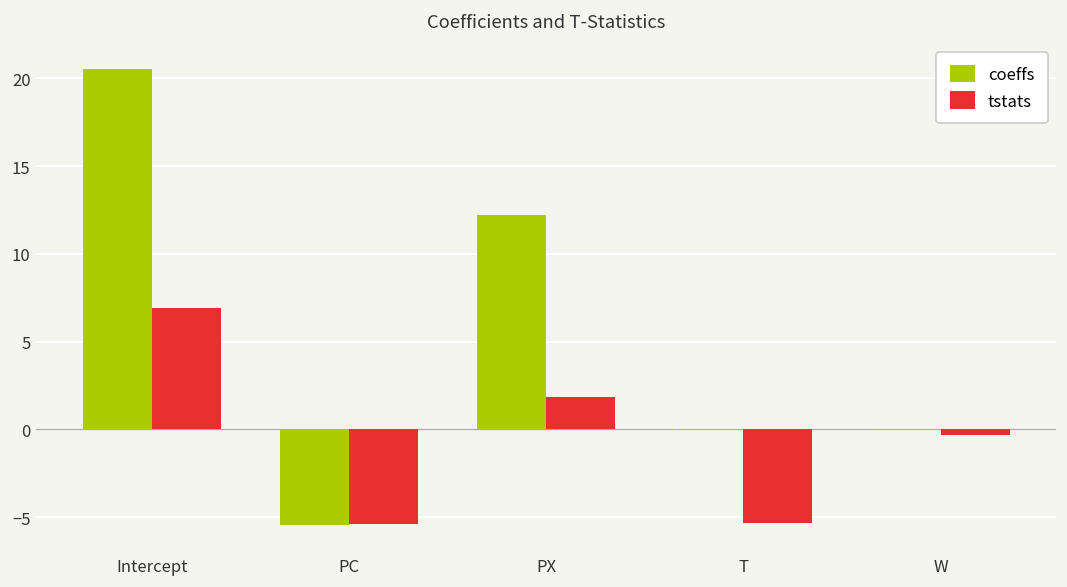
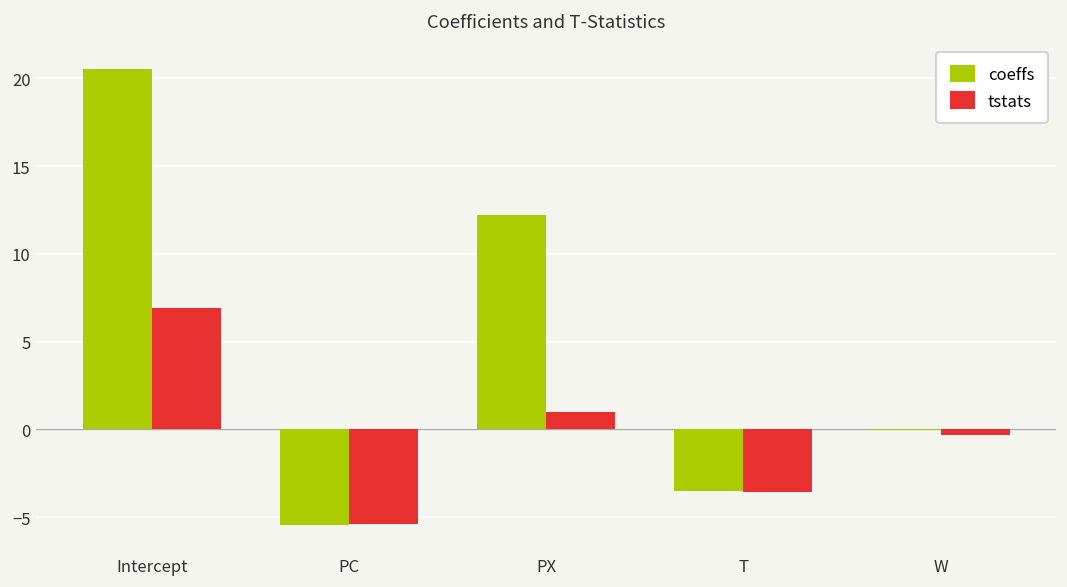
  {
    "coeffs": {
      "Intercept": 20.5,
      "PC": -5.5,
      "PX": 12.2,
-     "T": 0.0
+     "T": -3.5
    },
    "tstats": {
      "Intercept": 6.9,
      "PC": -5.4,
-     "PX": 1.8,
-     "T": -5.4,
+     "PX": 1.0,
+     "T": -3.5,
      "W": -0.3
    }
  }
